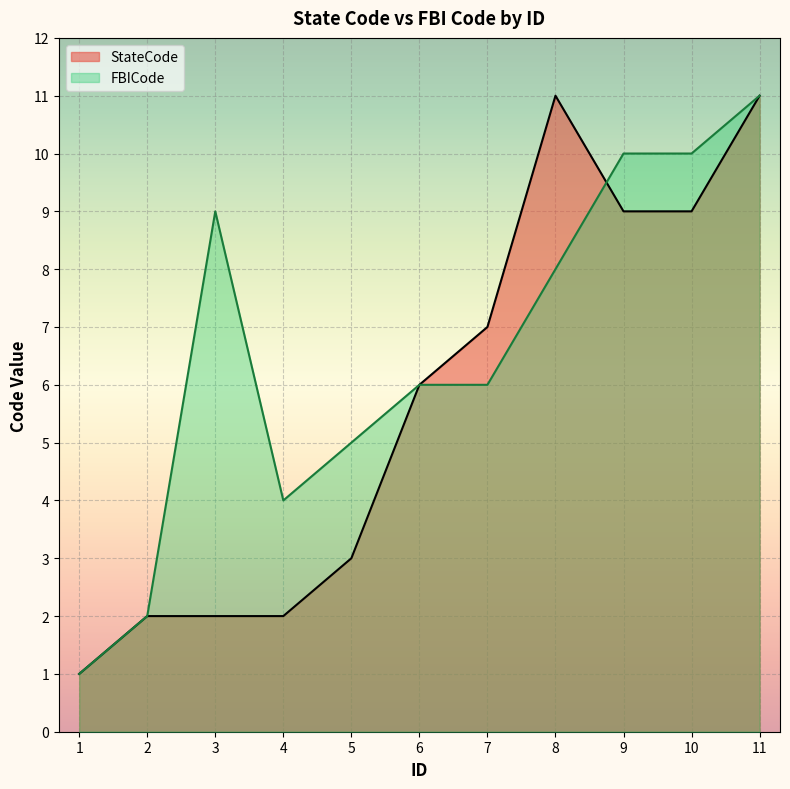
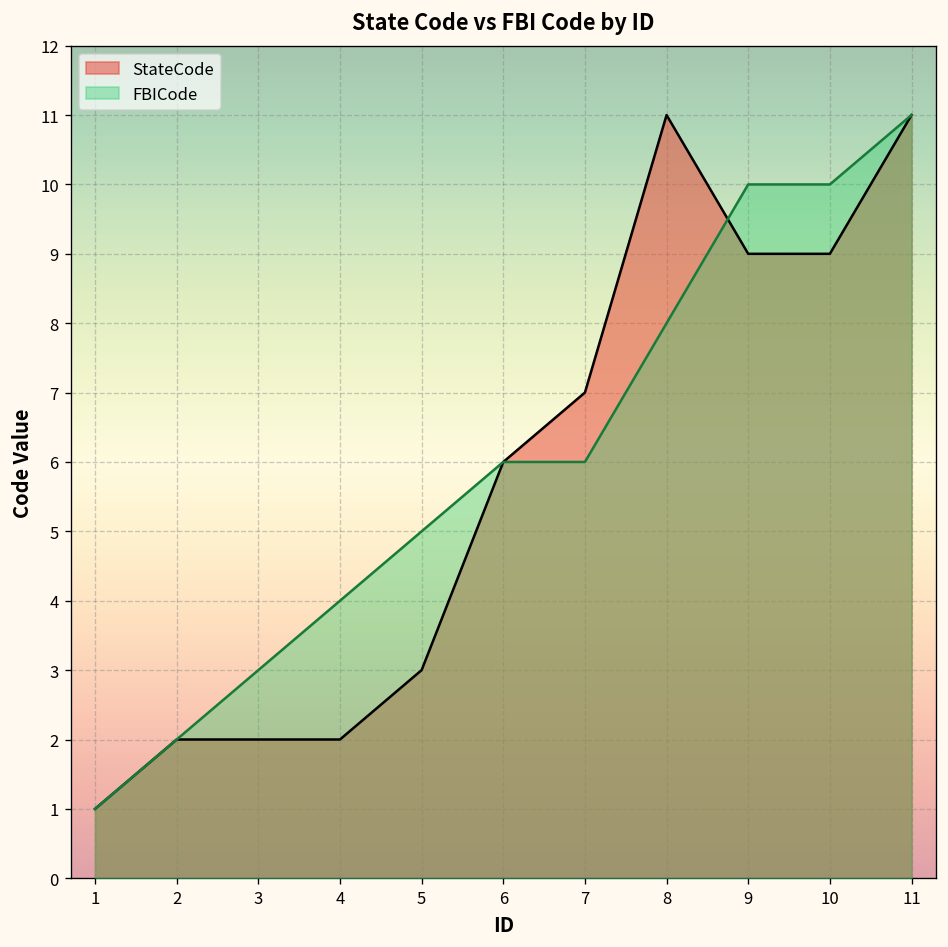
  {
    "StateCode": {
      "3": 2,
      "4": 2,
      "5": 3,
      "7": 7,
      "8": 11,
      "9": 9,
      "10": 9
    },
    "FBICode": {
-     "3": 9,
+     "3": 3,
      "4": 4,
      "5": 5,
      "7": 6,
      "8": 8,
      "9": 10,
      "10": 10
    }
  }
